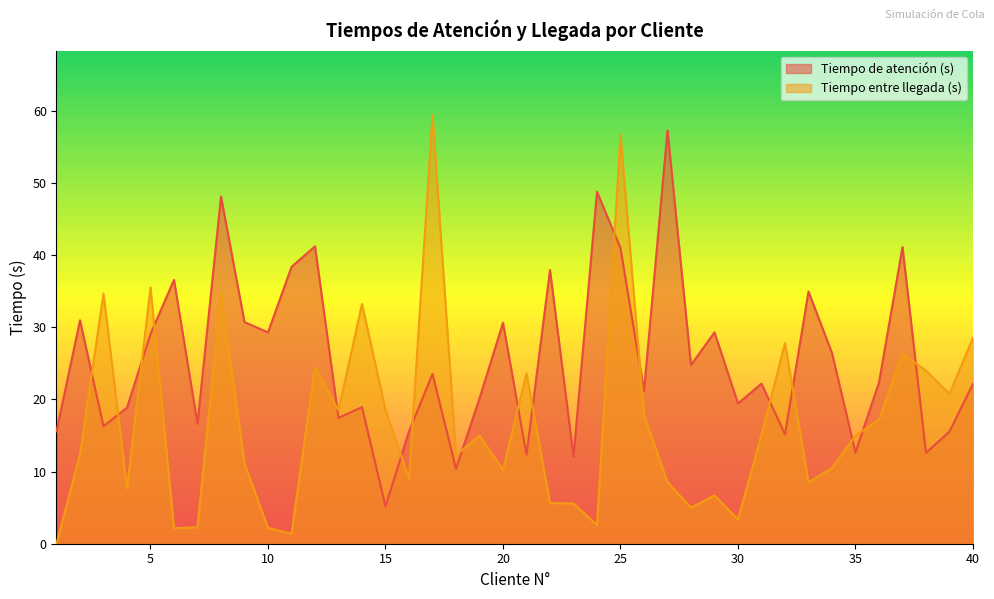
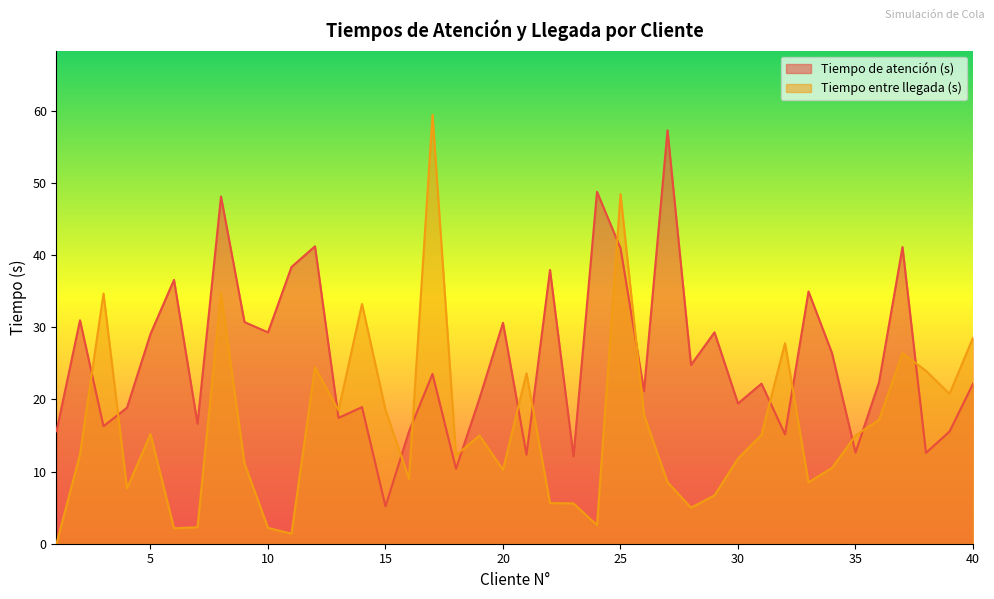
  {
    "Tiempo de atención (s)": {
      "5": 29,
      "10": 29,
      "15": 5,
      "20": 31,
      "25": 41,
      "30": 19,
      "35": 13,
      "40": 22
    },
    "Tiempo entre llegada (s)": {
-     "5": 36,
+     "5": 15,
      "10": 2,
      "15": 19,
      "20": 10,
-     "25": 57,
-     "30": 3,
+     "25": 48,
+     "30": 12,
      "35": 15,
      "40": 29
    }
  }
